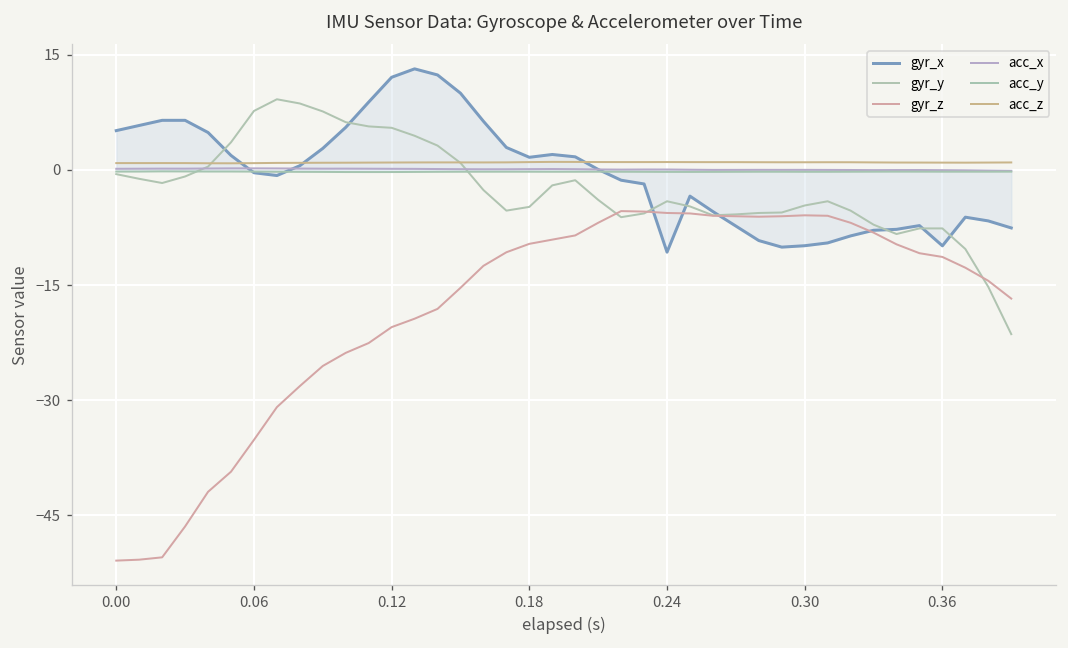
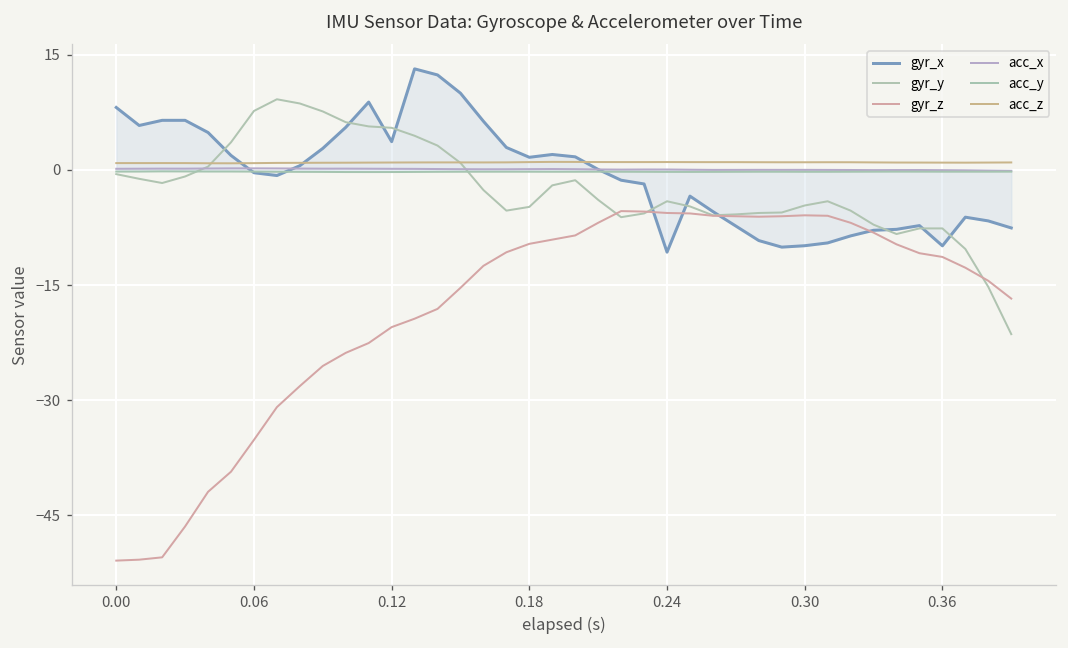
  {
    "gyr_x": {
-     "0.00": 5,
-     "0.12": 12,
+     "0.00": 8,
+     "0.12": 4,
      "0.24": -11,
      "0.30": -10,
      "0.36": -10
    }
  }
